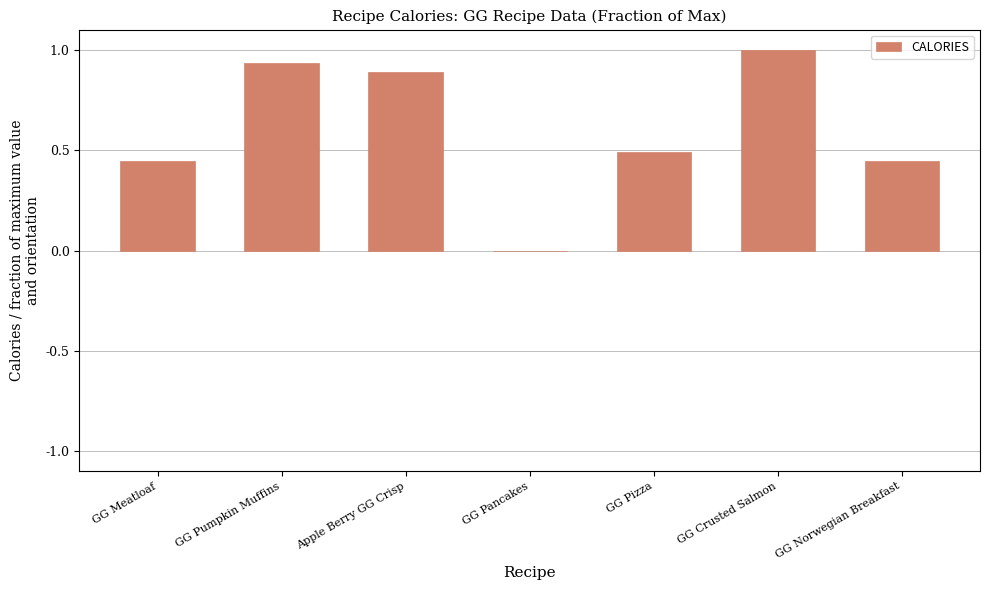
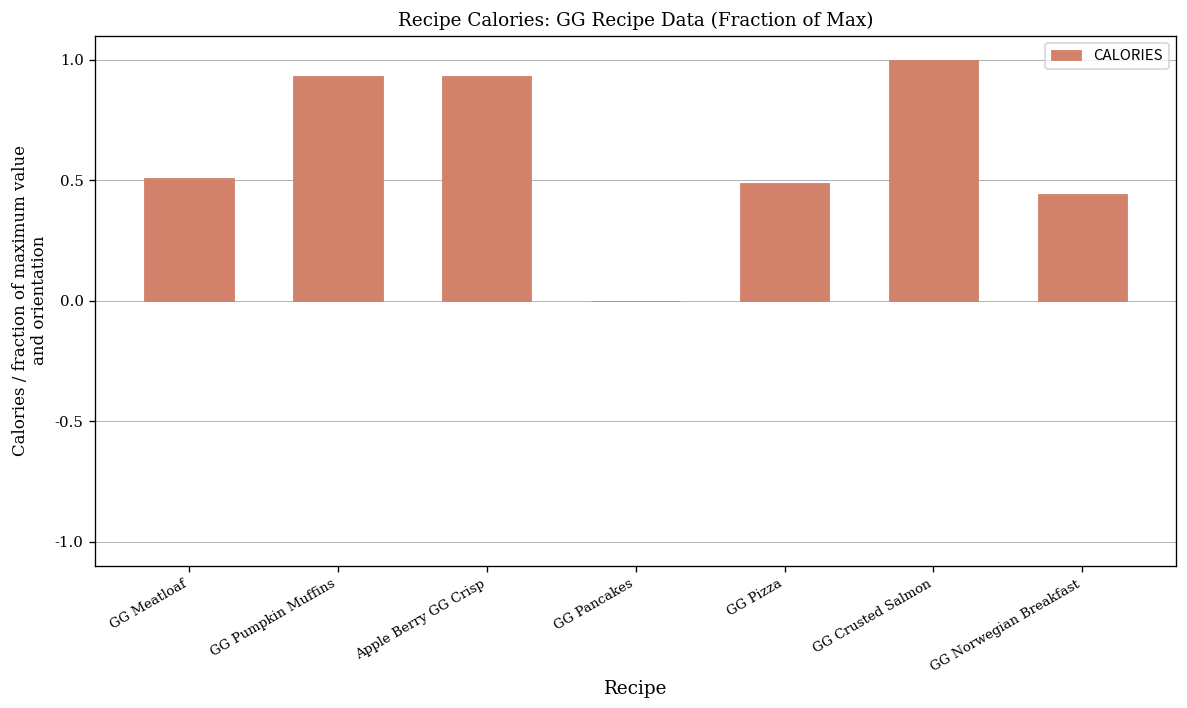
  {
-   "GG Meatloaf": 0.44,
+   "GG Meatloaf": 0.51,
    "GG Pumpkin Muffins": 0.93,
-   "Apple Berry GG Crisp": 0.89,
+   "Apple Berry GG Crisp": 0.93,
    "GG Pancakes": 0.00,
    "GG Pizza": 0.49,
    "GG Crusted Salmon": 1.00,
    "GG Norwegian Breakfast": 0.44
  }
